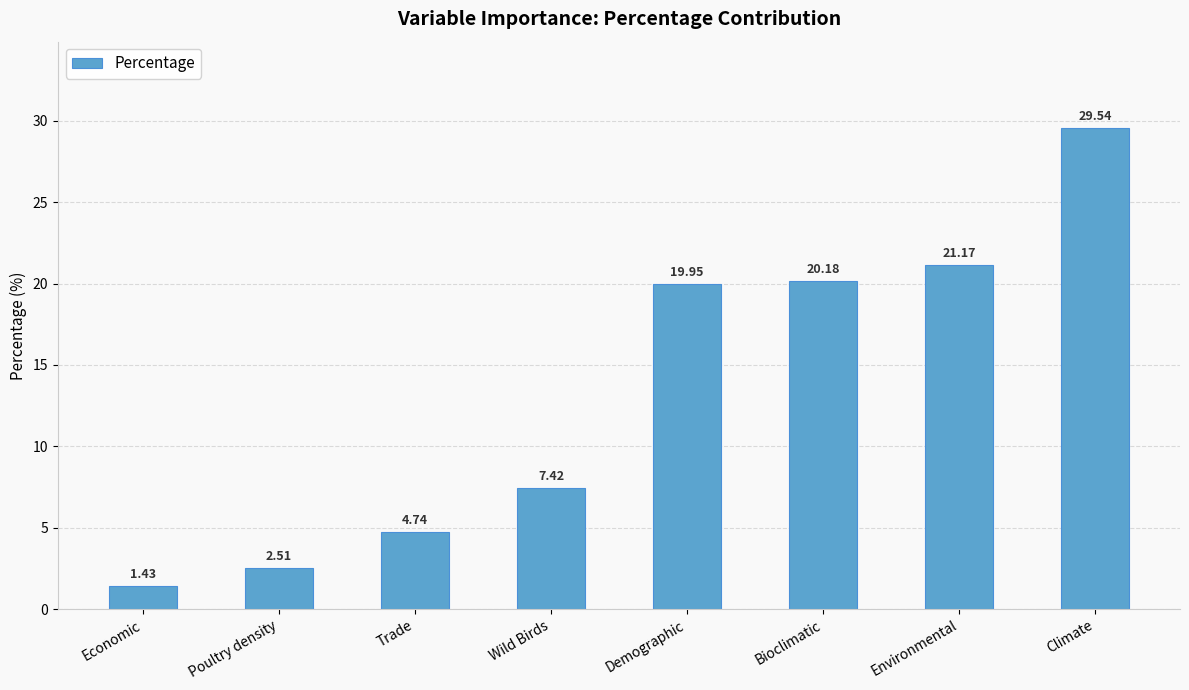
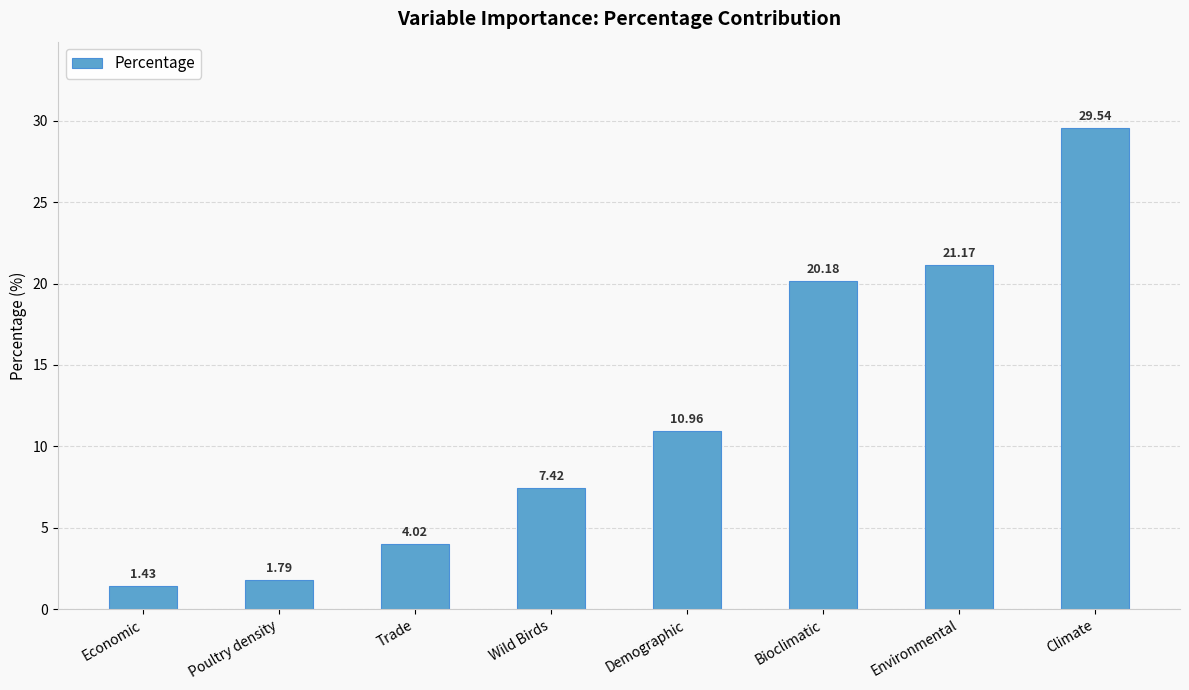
  {
    "Economic": 1.43,
-   "Poultry density": 2.51,
-   "Trade": 4.74,
+   "Poultry density": 1.79,
+   "Trade": 4.02,
    "Wild Birds": 7.42,
-   "Demographic": 19.95,
+   "Demographic": 10.96,
    "Bioclimatic": 20.18,
    "Environmental": 21.17,
    "Climate": 29.54
  }
